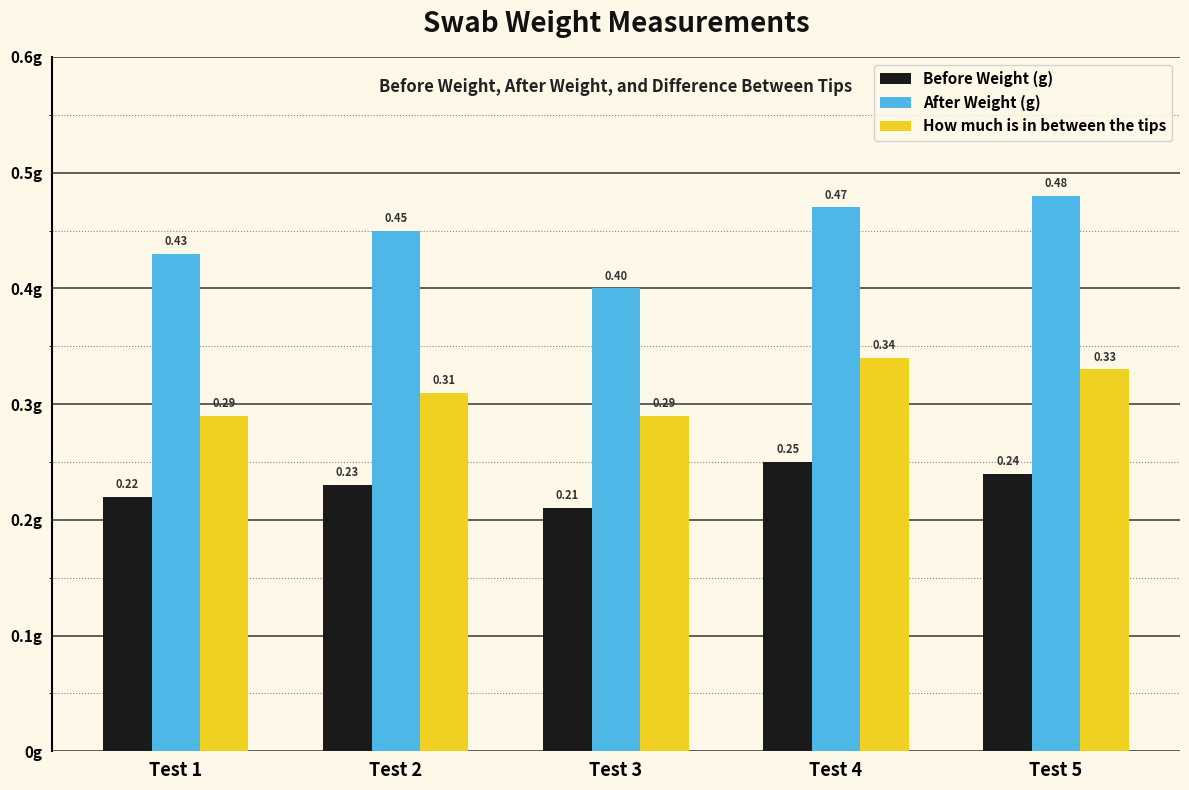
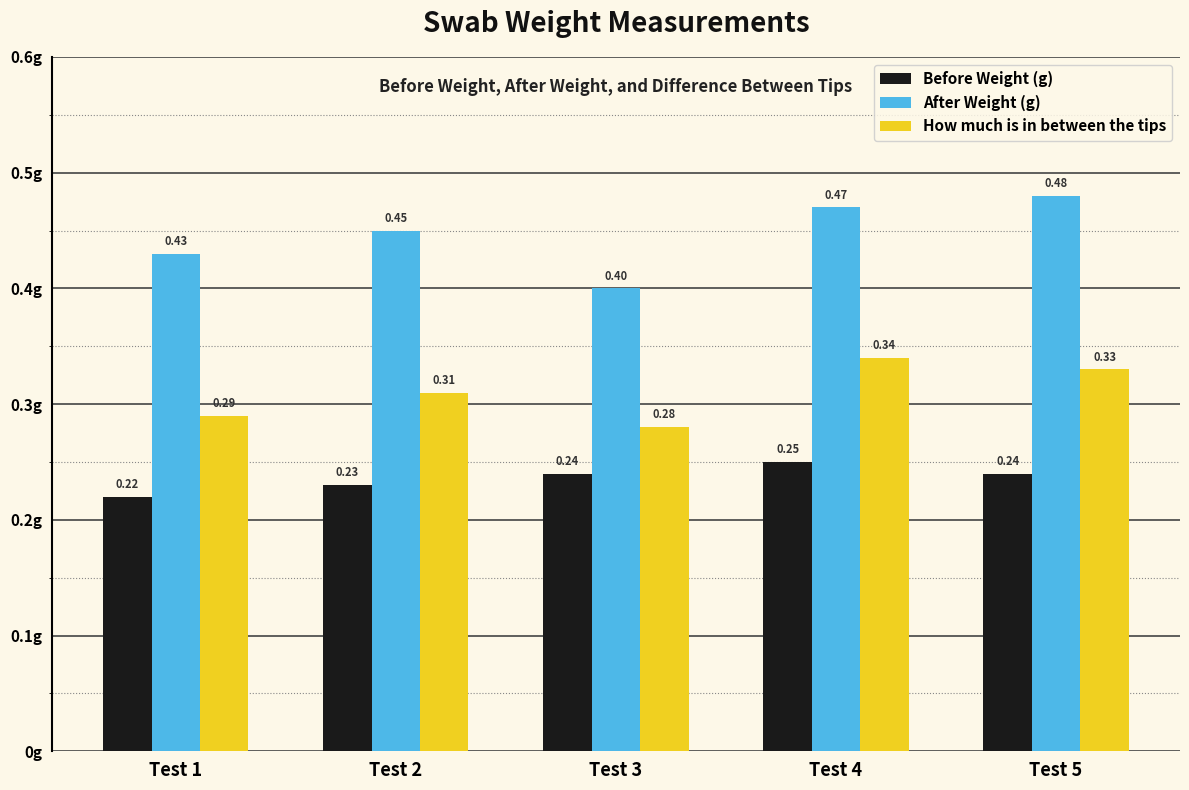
  {
    "Before Weight (g)": {
      "Test 1": 0.22,
      "Test 2": 0.23,
-     "Test 3": 0.21,
+     "Test 3": 0.24,
      "Test 4": 0.25,
      "Test 5": 0.24
    },
    "After Weight (g)": {
      "Test 1": 0.43,
      "Test 2": 0.45,
      "Test 3": 0.40,
      "Test 4": 0.47,
      "Test 5": 0.48
    },
    "How much is in between the tips": {
      "Test 1": 0.29,
      "Test 2": 0.31,
-     "Test 3": 0.29,
+     "Test 3": 0.28,
      "Test 4": 0.34,
      "Test 5": 0.33
    }
  }
